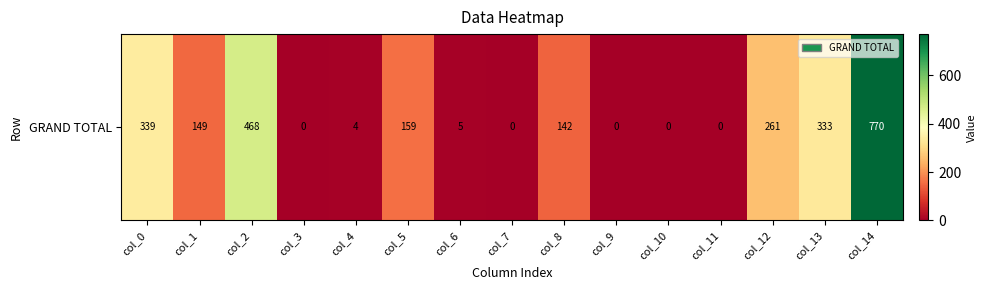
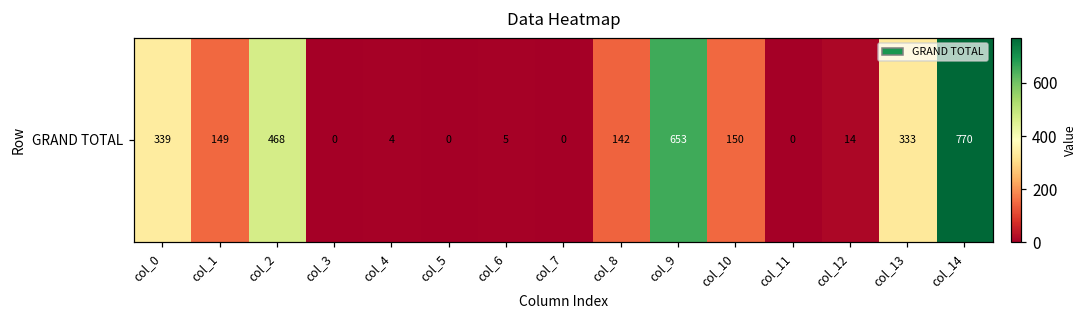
  {
    "GRAND TOTAL": {
      "col_0": 339,
      "col_1": 149,
      "col_2": 468,
      "col_3": 0,
      "col_4": 4,
-     "col_5": 159,
+     "col_5": 0,
      "col_6": 5,
      "col_7": 0,
      "col_8": 142,
-     "col_9": 0,
-     "col_10": 0,
+     "col_9": 653,
+     "col_10": 150,
      "col_11": 0,
-     "col_12": 261,
+     "col_12": 14,
      "col_13": 333,
      "col_14": 770
    }
  }
